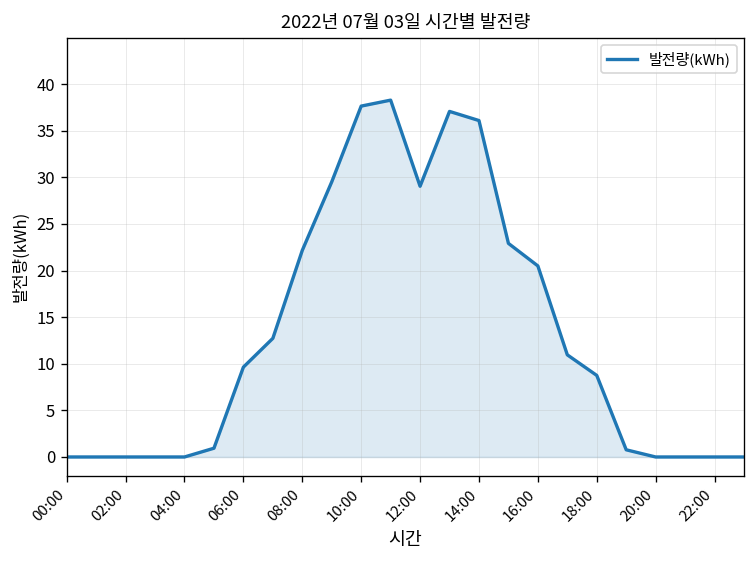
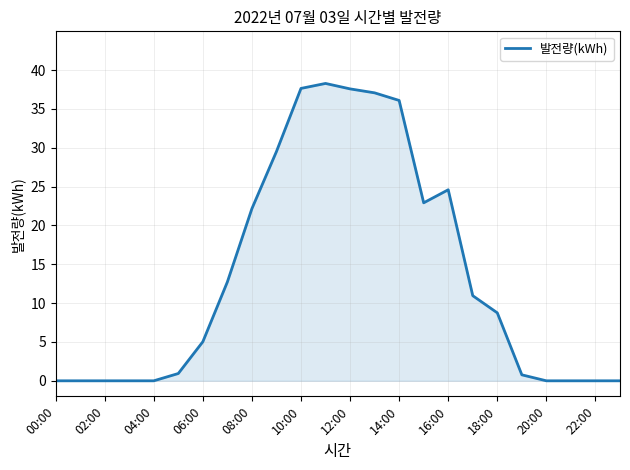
  {
    "00:00": 0,
    "02:00": 0,
    "04:00": 0,
-   "06:00": 10,
+   "06:00": 5,
    "08:00": 22,
    "10:00": 38,
-   "12:00": 29,
+   "12:00": 38,
    "14:00": 36,
-   "16:00": 21,
+   "16:00": 25,
    "18:00": 9,
    "20:00": 0,
    "22:00": 0
  }
